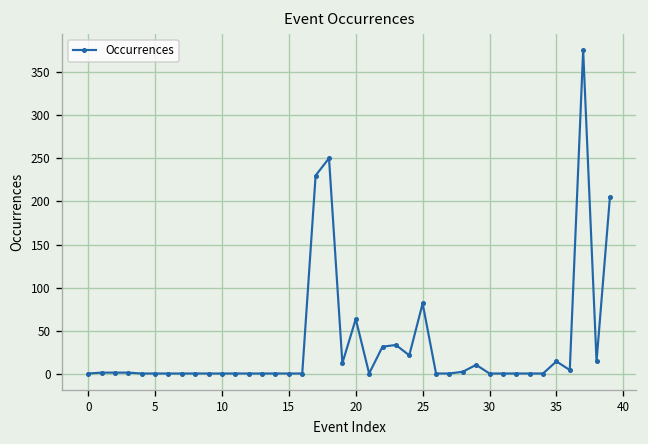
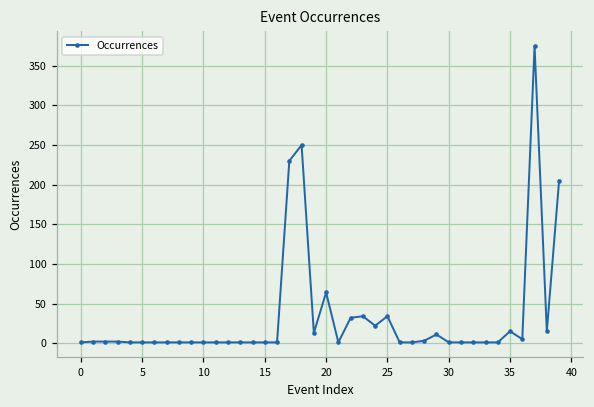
  {
    "0": 0,
    "5": 0,
    "10": 0,
    "15": 0,
    "20": 60,
-   "25": 80,
+   "25": 30,
    "30": 0,
    "35": 20
  }
